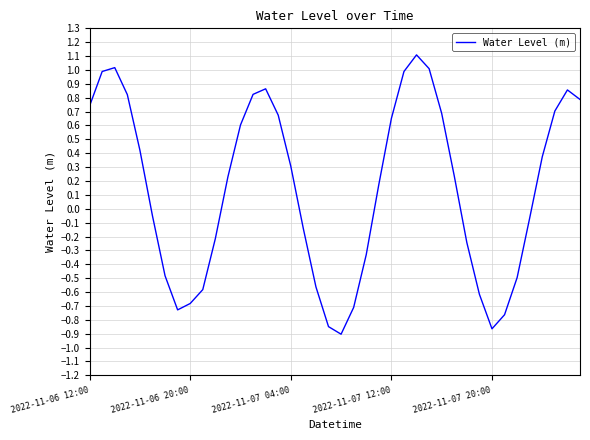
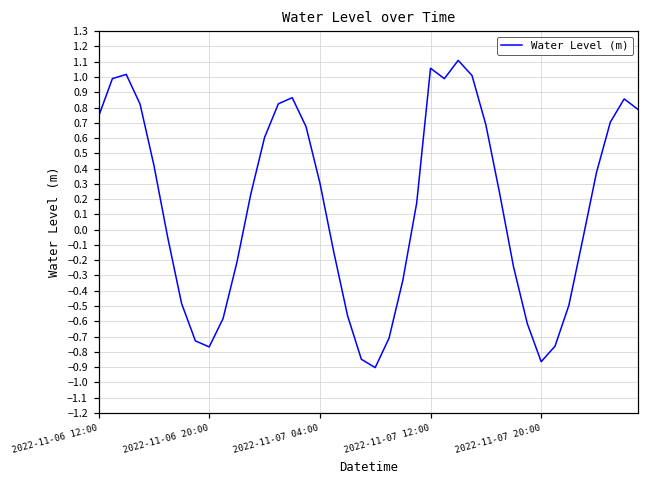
  {
    "2022-11-06 12:00": 0.74,
-   "2022-11-06 20:00": -0.68,
+   "2022-11-06 20:00": -0.77,
    "2022-11-07 04:00": 0.31,
-   "2022-11-07 12:00": 0.65,
+   "2022-11-07 12:00": 1.06,
    "2022-11-07 20:00": -0.86
  }
